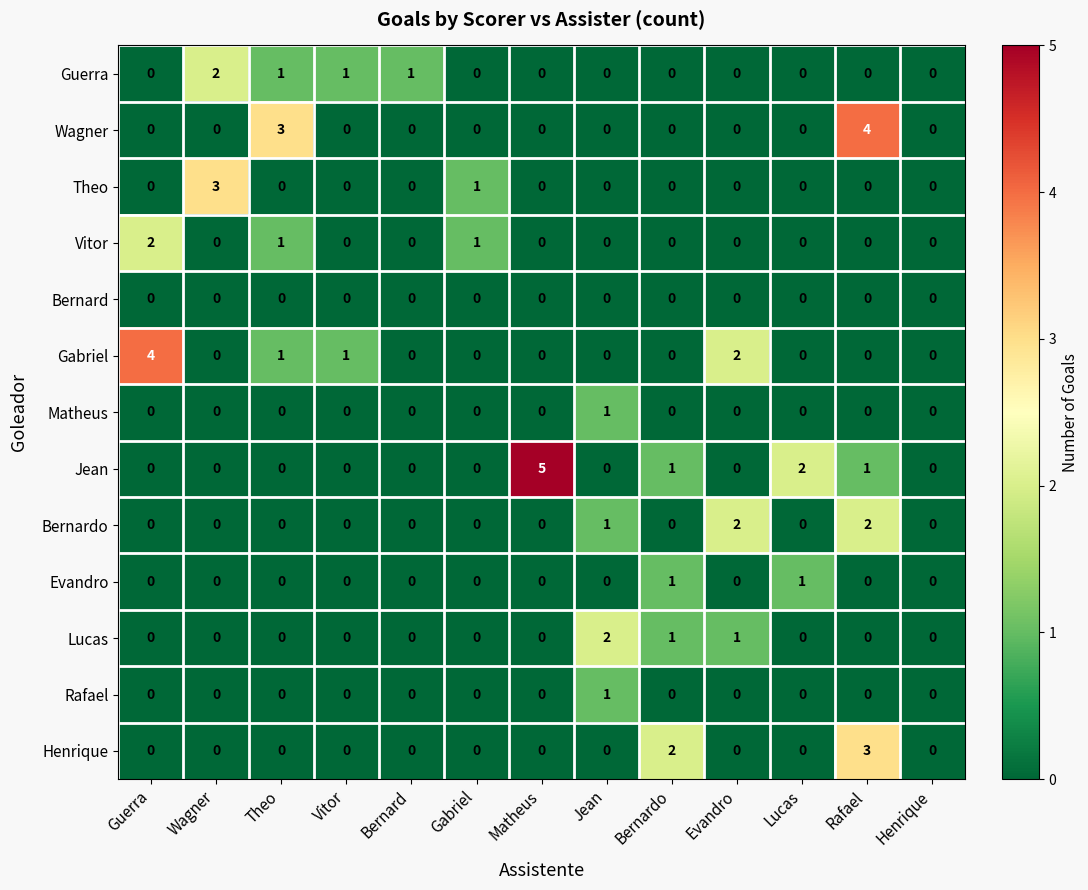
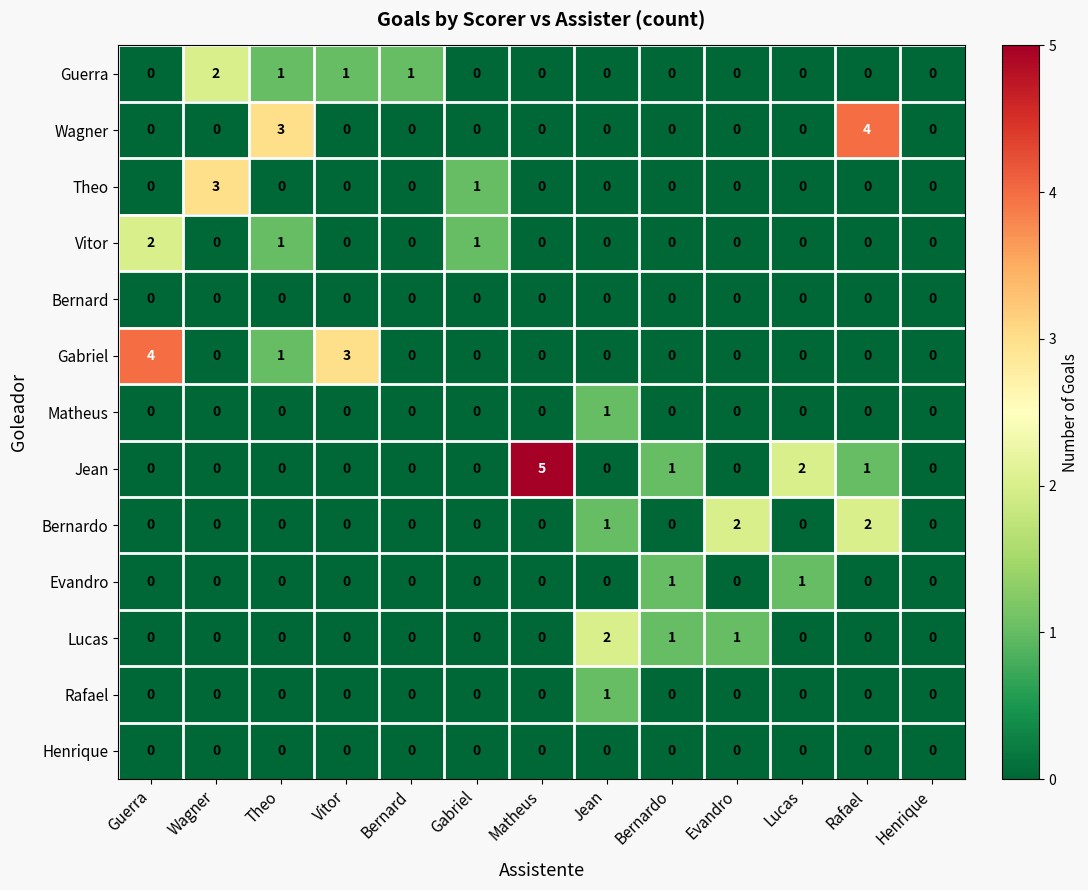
  {
    "Guerra": {
      "Guerra": 0,
      "Wagner": 2,
      "Theo": 1,
      "Vitor": 1,
      "Bernard": 1,
      "Gabriel": 0,
      "Matheus": 0,
      "Jean": 0,
      "Bernardo": 0,
      "Evandro": 0,
      "Lucas": 0,
      "Rafael": 0,
      "Henrique": 0
    },
    "Wagner": {
      "Guerra": 0,
      "Wagner": 0,
      "Theo": 3,
      "Vitor": 0,
      "Bernard": 0,
      "Gabriel": 0,
      "Matheus": 0,
      "Jean": 0,
      "Bernardo": 0,
      "Evandro": 0,
      "Lucas": 0,
      "Rafael": 4,
      "Henrique": 0
    },
    "Theo": {
      "Guerra": 0,
      "Wagner": 3,
      "Theo": 0,
      "Vitor": 0,
      "Bernard": 0,
      "Gabriel": 1,
      "Matheus": 0,
      "Jean": 0,
      "Bernardo": 0,
      "Evandro": 0,
      "Lucas": 0,
      "Rafael": 0,
      "Henrique": 0
    },
    "Vitor": {
      "Guerra": 2,
      "Wagner": 0,
      "Theo": 1,
      "Vitor": 0,
      "Bernard": 0,
      "Gabriel": 1,
      "Matheus": 0,
      "Jean": 0,
      "Bernardo": 0,
      "Evandro": 0,
      "Lucas": 0,
      "Rafael": 0,
      "Henrique": 0
    },
    "Bernard": {
      "Guerra": 0,
      "Wagner": 0,
      "Theo": 0,
      "Vitor": 0,
      "Bernard": 0,
      "Gabriel": 0,
      "Matheus": 0,
      "Jean": 0,
      "Bernardo": 0,
      "Evandro": 0,
      "Lucas": 0,
      "Rafael": 0,
      "Henrique": 0
    },
    "Gabriel": {
      "Guerra": 4,
      "Wagner": 0,
      "Theo": 1,
-     "Vitor": 1,
+     "Vitor": 3,
      "Bernard": 0,
      "Gabriel": 0,
      "Matheus": 0,
      "Jean": 0,
      "Bernardo": 0,
-     "Evandro": 2,
+     "Evandro": 0,
      "Lucas": 0,
      "Rafael": 0,
      "Henrique": 0
    },
    "Matheus": {
      "Guerra": 0,
      "Wagner": 0,
      "Theo": 0,
      "Vitor": 0,
      "Bernard": 0,
      "Gabriel": 0,
      "Matheus": 0,
      "Jean": 1,
      "Bernardo": 0,
      "Evandro": 0,
      "Lucas": 0,
      "Rafael": 0,
      "Henrique": 0
    },
    "Jean": {
      "Guerra": 0,
      "Wagner": 0,
      "Theo": 0,
      "Vitor": 0,
      "Bernard": 0,
      "Gabriel": 0,
      "Matheus": 5,
      "Jean": 0,
      "Bernardo": 1,
      "Evandro": 0,
      "Lucas": 2,
      "Rafael": 1,
      "Henrique": 0
    },
    "Bernardo": {
      "Guerra": 0,
      "Wagner": 0,
      "Theo": 0,
      "Vitor": 0,
      "Bernard": 0,
      "Gabriel": 0,
      "Matheus": 0,
      "Jean": 1,
      "Bernardo": 0,
      "Evandro": 2,
      "Lucas": 0,
      "Rafael": 2,
      "Henrique": 0
    },
    "Evandro": {
      "Guerra": 0,
      "Wagner": 0,
      "Theo": 0,
      "Vitor": 0,
      "Bernard": 0,
      "Gabriel": 0,
      "Matheus": 0,
      "Jean": 0,
      "Bernardo": 1,
      "Evandro": 0,
      "Lucas": 1,
      "Rafael": 0,
      "Henrique": 0
    },
    "Lucas": {
      "Guerra": 0,
      "Wagner": 0,
      "Theo": 0,
      "Vitor": 0,
      "Bernard": 0,
      "Gabriel": 0,
      "Matheus": 0,
      "Jean": 2,
      "Bernardo": 1,
      "Evandro": 1,
      "Lucas": 0,
      "Rafael": 0,
      "Henrique": 0
    },
    "Rafael": {
      "Guerra": 0,
      "Wagner": 0,
      "Theo": 0,
      "Vitor": 0,
      "Bernard": 0,
      "Gabriel": 0,
      "Matheus": 0,
      "Jean": 1,
      "Bernardo": 0,
      "Evandro": 0,
      "Lucas": 0,
      "Rafael": 0,
      "Henrique": 0
    },
    "Henrique": {
      "Guerra": 0,
      "Wagner": 0,
      "Theo": 0,
      "Vitor": 0,
      "Bernard": 0,
      "Gabriel": 0,
      "Matheus": 0,
      "Jean": 0,
-     "Bernardo": 2,
+     "Bernardo": 0,
      "Evandro": 0,
      "Lucas": 0,
-     "Rafael": 3,
+     "Rafael": 0,
      "Henrique": 0
    }
  }
